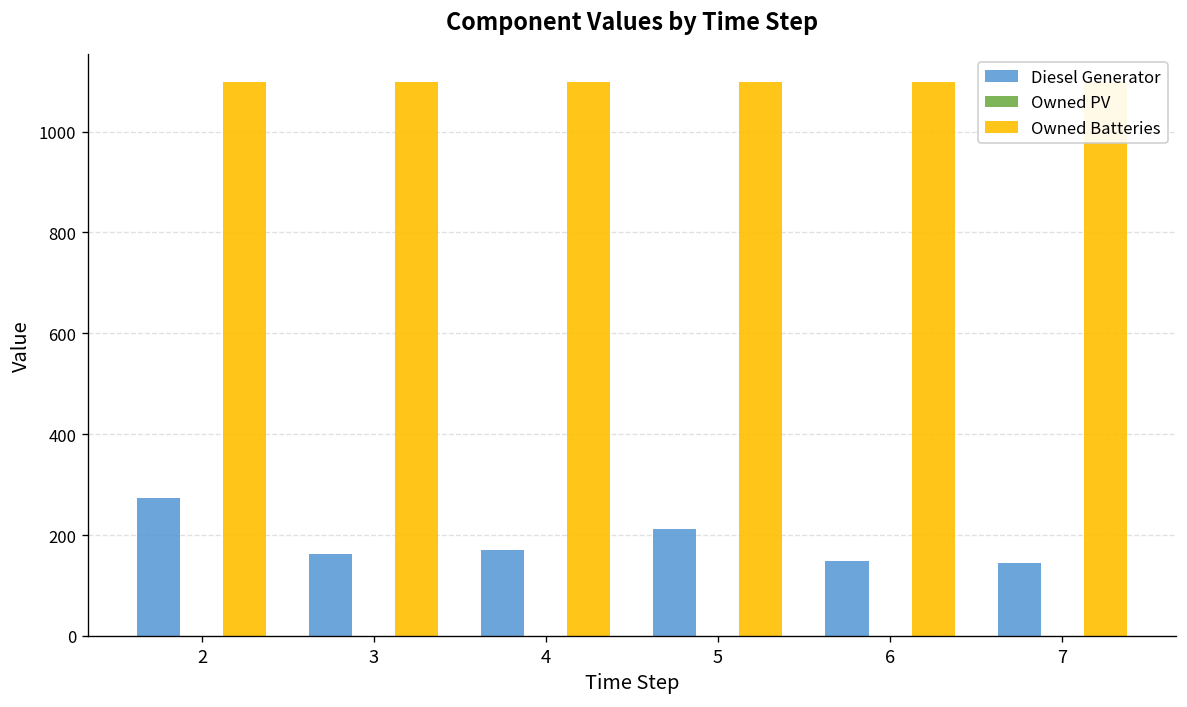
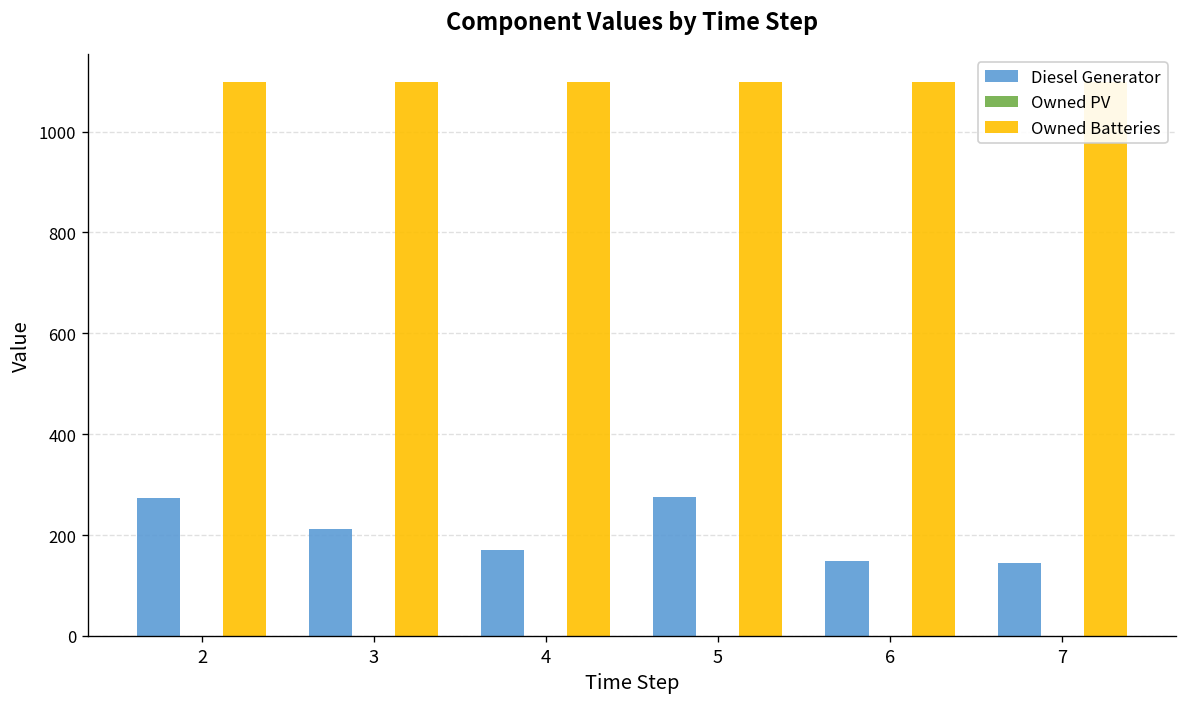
  {
    "Diesel Generator": {
      "2": 270,
-     "3": 160,
+     "3": 210,
      "4": 170,
-     "5": 210,
+     "5": 280,
      "6": 150,
      "7": 140
    },
    "Owned PV": {
      "2": 0,
      "3": 0,
      "4": 0,
      "5": 0,
      "6": 0,
      "7": 0
    },
    "Owned Batteries": {
      "2": 1100,
      "3": 1100,
      "4": 1100,
      "5": 1100,
      "6": 1100
    }
  }
